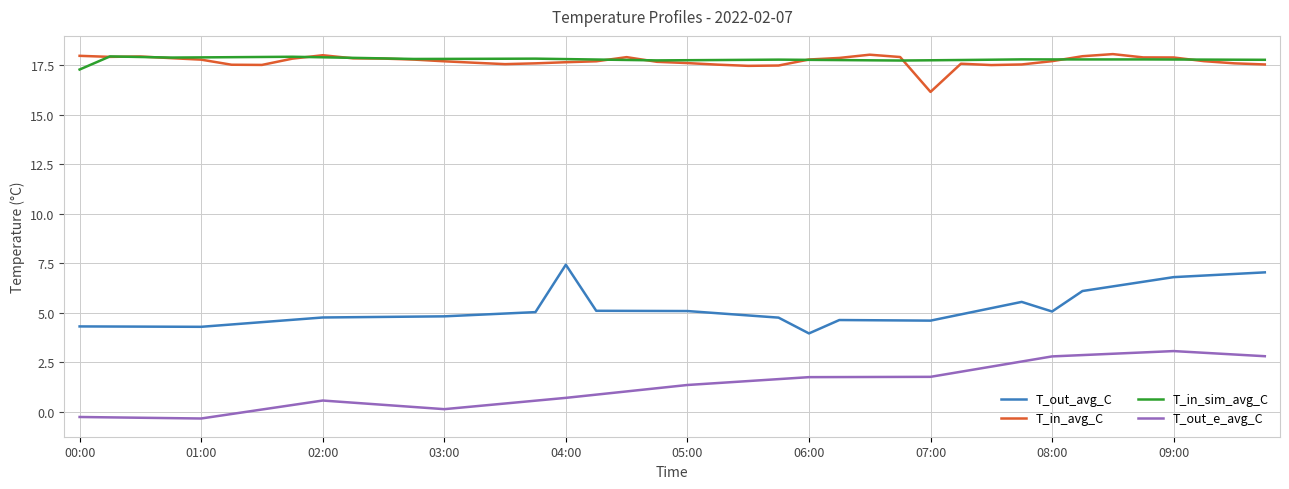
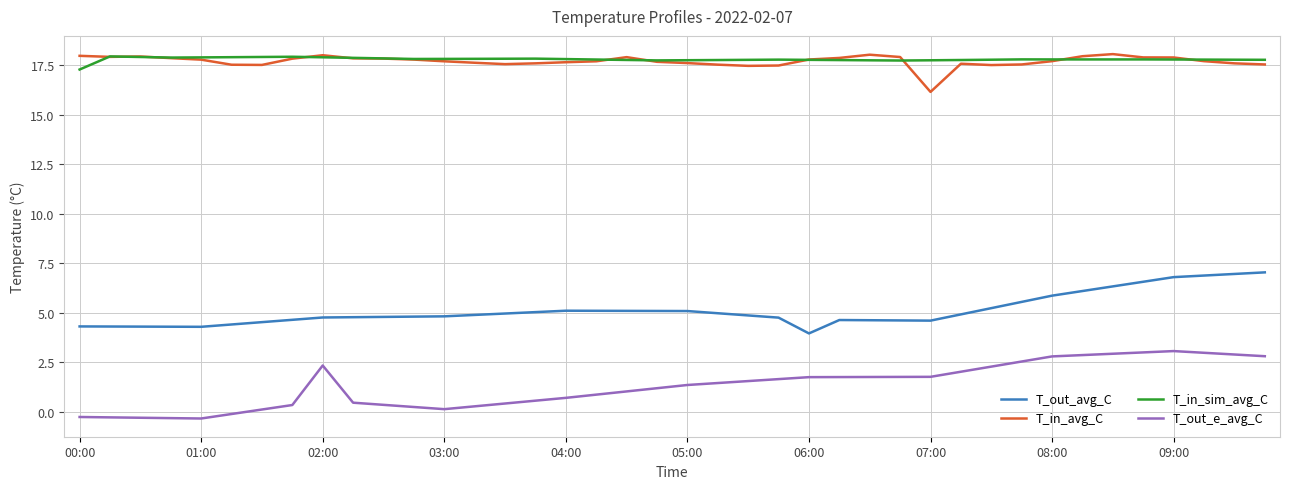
  {
    "T_out_avg_C": {
      "00:00": 4.3,
      "01:00": 4.3,
      "02:00": 4.8,
      "03:00": 4.8,
-     "04:00": 7.4,
+     "04:00": 5.1,
      "05:00": 5.1,
      "06:00": 3.9,
      "07:00": 4.6,
-     "08:00": 5.1,
+     "08:00": 5.9,
      "09:00": 6.8
    },
    "T_in_avg_C": {
      "00:00": 18.0,
      "04:00": 17.7,
      "05:00": 17.6,
      "07:00": 16.2
    },
    "T_in_sim_avg_C": {
      "00:00": 17.3,
      "04:00": 17.8,
      "05:00": 17.8,
      "07:00": 17.7
    },
    "T_out_e_avg_C": {
      "00:00": -0.3,
      "01:00": -0.4,
-     "02:00": 0.6,
+     "02:00": 2.3,
      "03:00": 0.1,
      "04:00": 0.7,
      "05:00": 1.3,
      "06:00": 1.7,
      "07:00": 1.8,
      "08:00": 2.8,
      "09:00": 3.1
    }
  }
